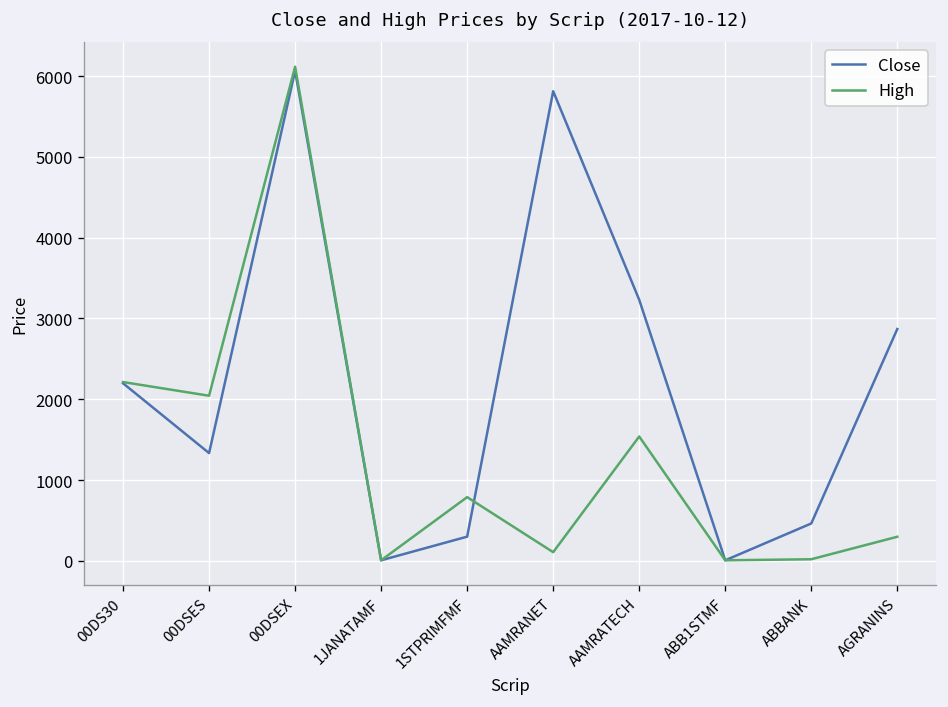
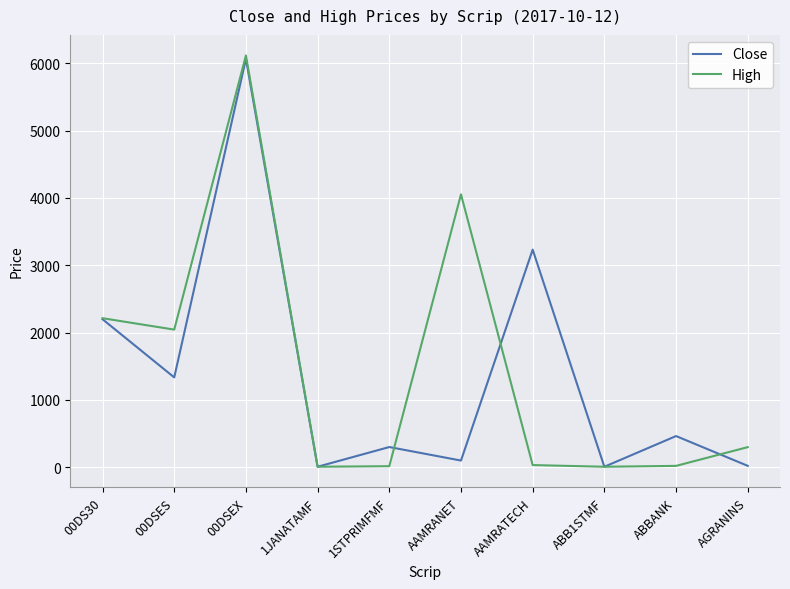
  {
    "Close": {
      "00DSES": 1300,
      "00DSEX": 6100,
      "1STPRIMFMF": 300,
-     "AAMRANET": 5800,
+     "AAMRANET": 100,
      "AAMRATECH": 3200,
      "ABBANK": 500,
-     "AGRANINS": 2900
+     "AGRANINS": 0
    },
    "High": {
      "00DSES": 2000,
      "00DSEX": 6100,
-     "1STPRIMFMF": 800,
-     "AAMRANET": 100,
-     "AAMRATECH": 1500,
+     "1STPRIMFMF": 0,
+     "AAMRANET": 4100,
+     "AAMRATECH": 0,
      "ABBANK": 0,
      "AGRANINS": 300
    }
  }
